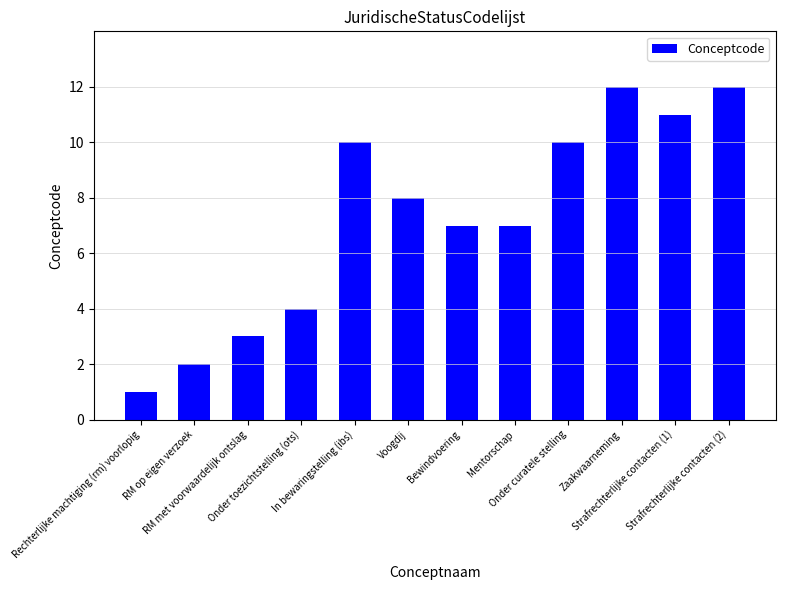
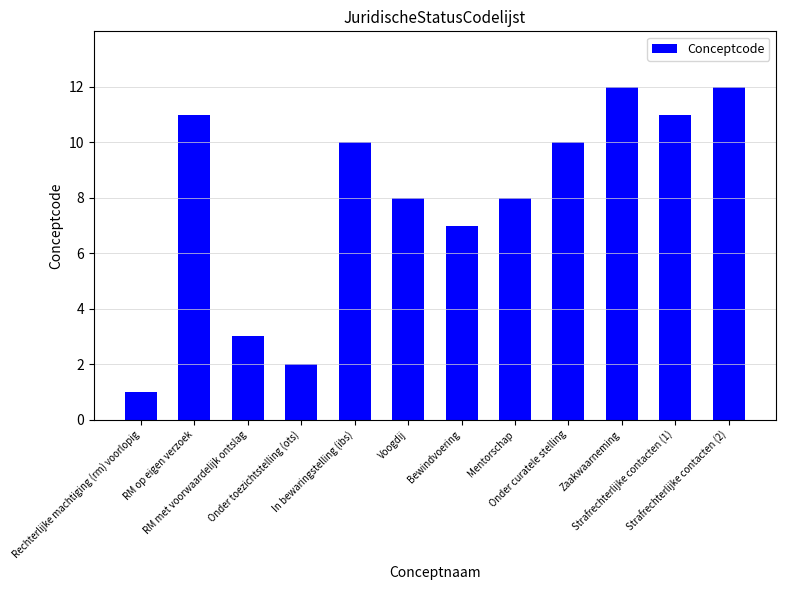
  {
    "Rechterlijke machtiging (rm) voorlopig": 1,
-   "RM op eigen verzoek": 2,
+   "RM op eigen verzoek": 11,
    "RM met voorwaardelijk ontslag": 3,
-   "Onder toezichtstelling (ots)": 4,
+   "Onder toezichtstelling (ots)": 2,
    "In bewaringstelling (ibs)": 10,
    "Voogdij": 8,
    "Bewindvoering": 7,
-   "Mentorschap": 7,
+   "Mentorschap": 8,
    "Onder curatele stelling": 10,
    "Zaakwaarneming": 12,
    "Strafrechterlijke contacten (1)": 11,
    "Strafrechterlijke contacten (2)": 12
  }
